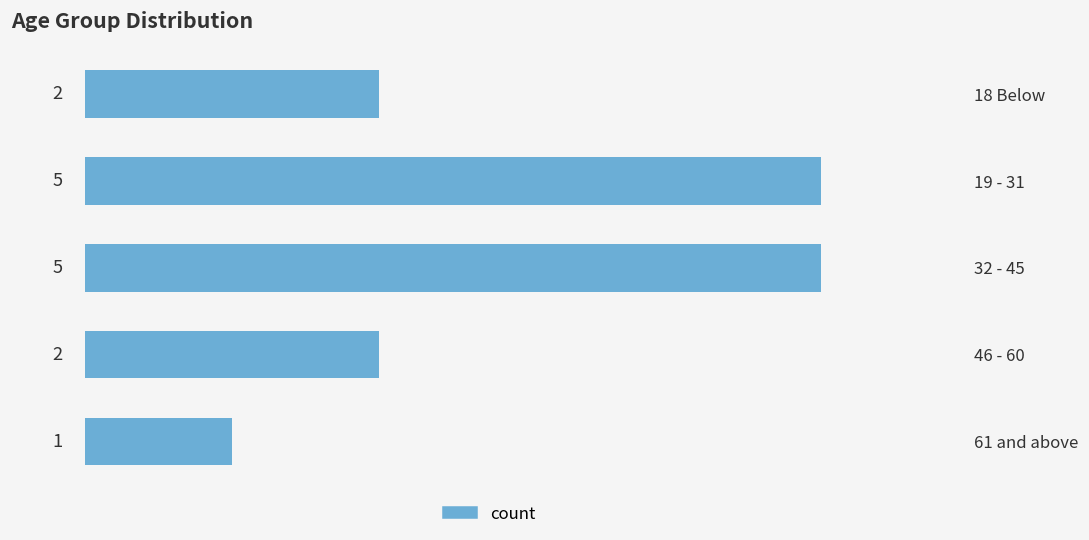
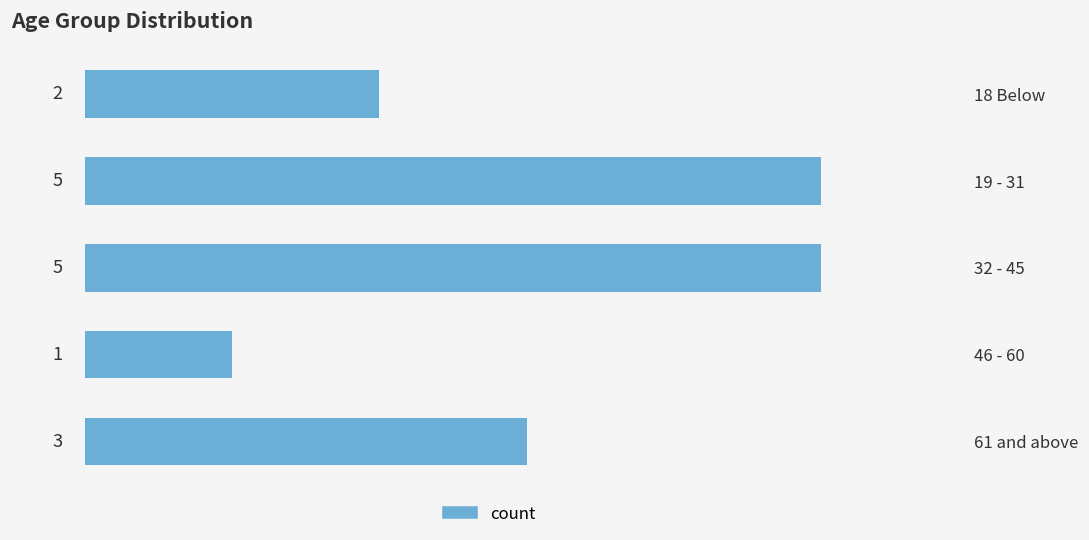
  {
-   "46 - 60": 2,
-   "61 and above": 1
+   "46 - 60": 1,
+   "61 and above": 3
  }
